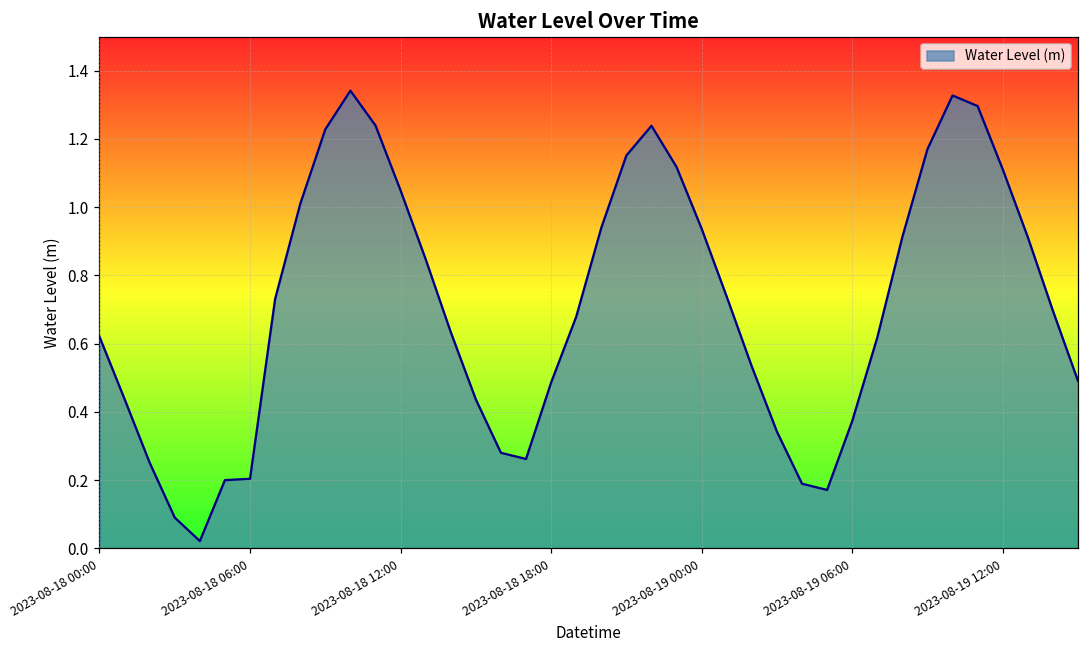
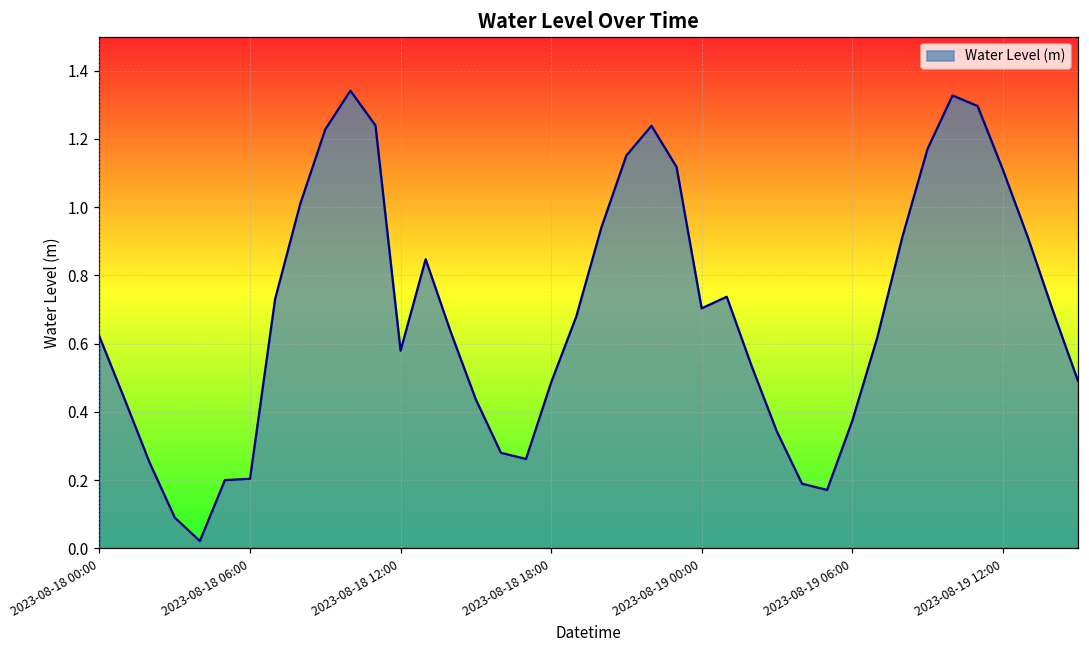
  {
    "2023-08-18 00:00": 0.62,
    "2023-08-18 06:00": 0.20,
-   "2023-08-18 12:00": 1.05,
+   "2023-08-18 12:00": 0.58,
    "2023-08-18 18:00": 0.49,
-   "2023-08-19 00:00": 0.94,
+   "2023-08-19 00:00": 0.70,
    "2023-08-19 06:00": 0.37,
    "2023-08-19 12:00": 1.11
  }
